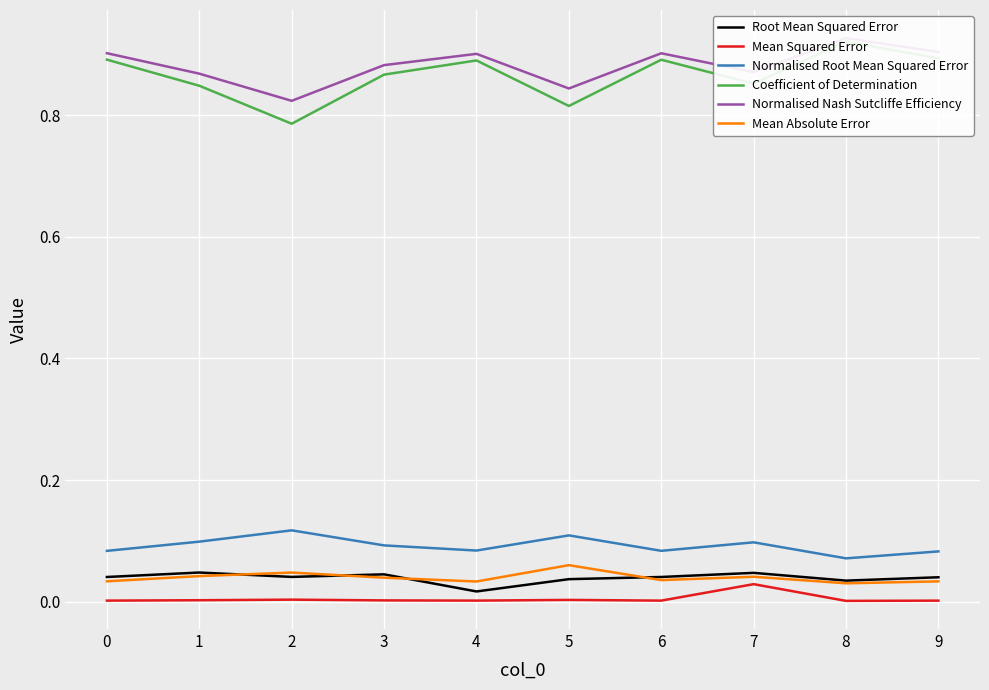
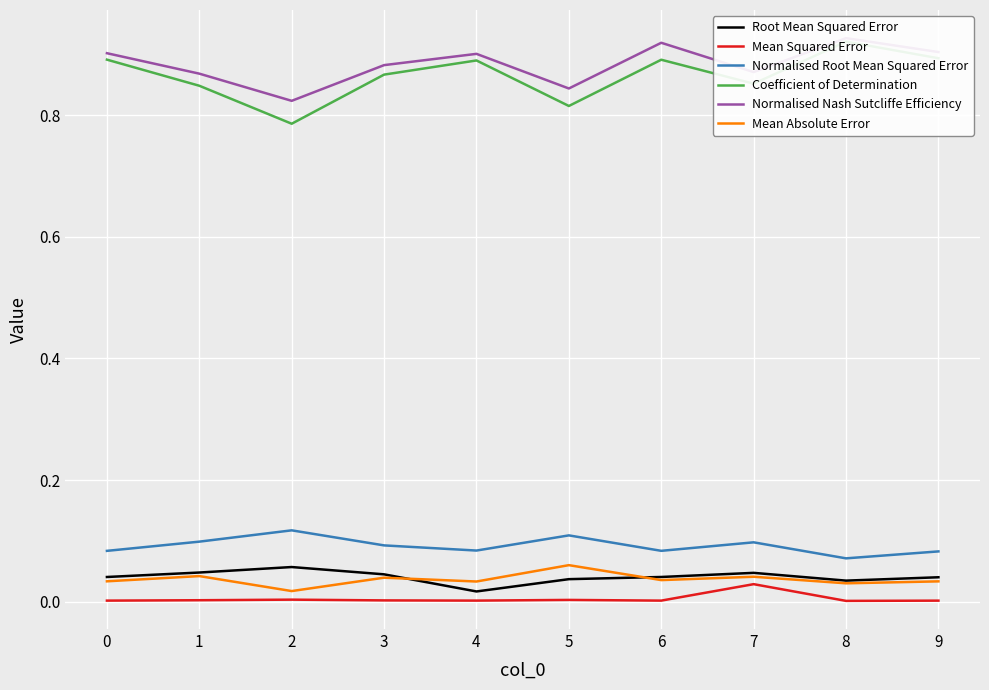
  {
    "Root Mean Squared Error": {
      "0": 0.04,
      "1": 0.05,
-     "2": 0.04,
+     "2": 0.06,
      "3": 0.04,
      "4": 0.02,
      "5": 0.04,
      "6": 0.04,
      "7": 0.05,
      "8": 0.03,
      "9": 0.04
    },
    "Mean Squared Error": {
      "0": 0.00,
      "1": 0.00,
      "2": 0.00,
      "3": 0.00,
      "4": 0.00,
      "5": 0.00,
      "6": 0.00,
      "7": 0.03,
      "8": 0.00,
      "9": 0.00
    },
    "Normalised Root Mean Squared Error": {
      "0": 0.08,
      "1": 0.10,
      "2": 0.12,
      "3": 0.09,
      "4": 0.08,
      "5": 0.11,
      "6": 0.08,
      "7": 0.10,
      "8": 0.07,
      "9": 0.08
    },
    "Coefficient of Determination": {
      "0": 0.89,
      "1": 0.85,
      "2": 0.79,
      "3": 0.87,
      "4": 0.89,
      "5": 0.82,
      "6": 0.89
    },
    "Normalised Nash Sutcliffe Efficiency": {
      "0": 0.90,
      "1": 0.87,
      "2": 0.82,
      "3": 0.88,
      "4": 0.90,
      "5": 0.84,
-     "6": 0.90
+     "6": 0.92
    },
    "Mean Absolute Error": {
      "0": 0.03,
      "1": 0.04,
-     "2": 0.05,
+     "2": 0.02,
      "3": 0.04,
      "4": 0.03,
      "5": 0.06,
      "6": 0.04,
      "7": 0.04,
      "8": 0.03,
      "9": 0.03
    }
  }
